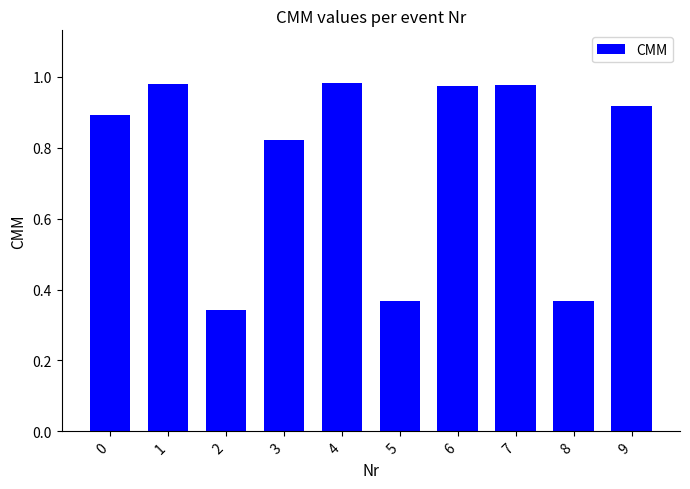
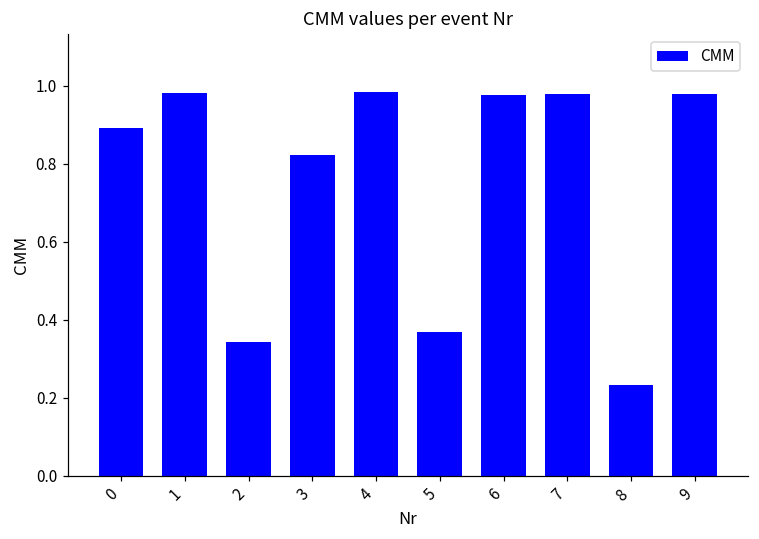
  {
    "0": 0.89,
    "1": 0.98,
    "2": 0.34,
    "3": 0.82,
    "4": 0.98,
    "5": 0.37,
    "6": 0.98,
    "7": 0.98,
-   "8": 0.37,
-   "9": 0.92
+   "8": 0.23,
+   "9": 0.98
  }
